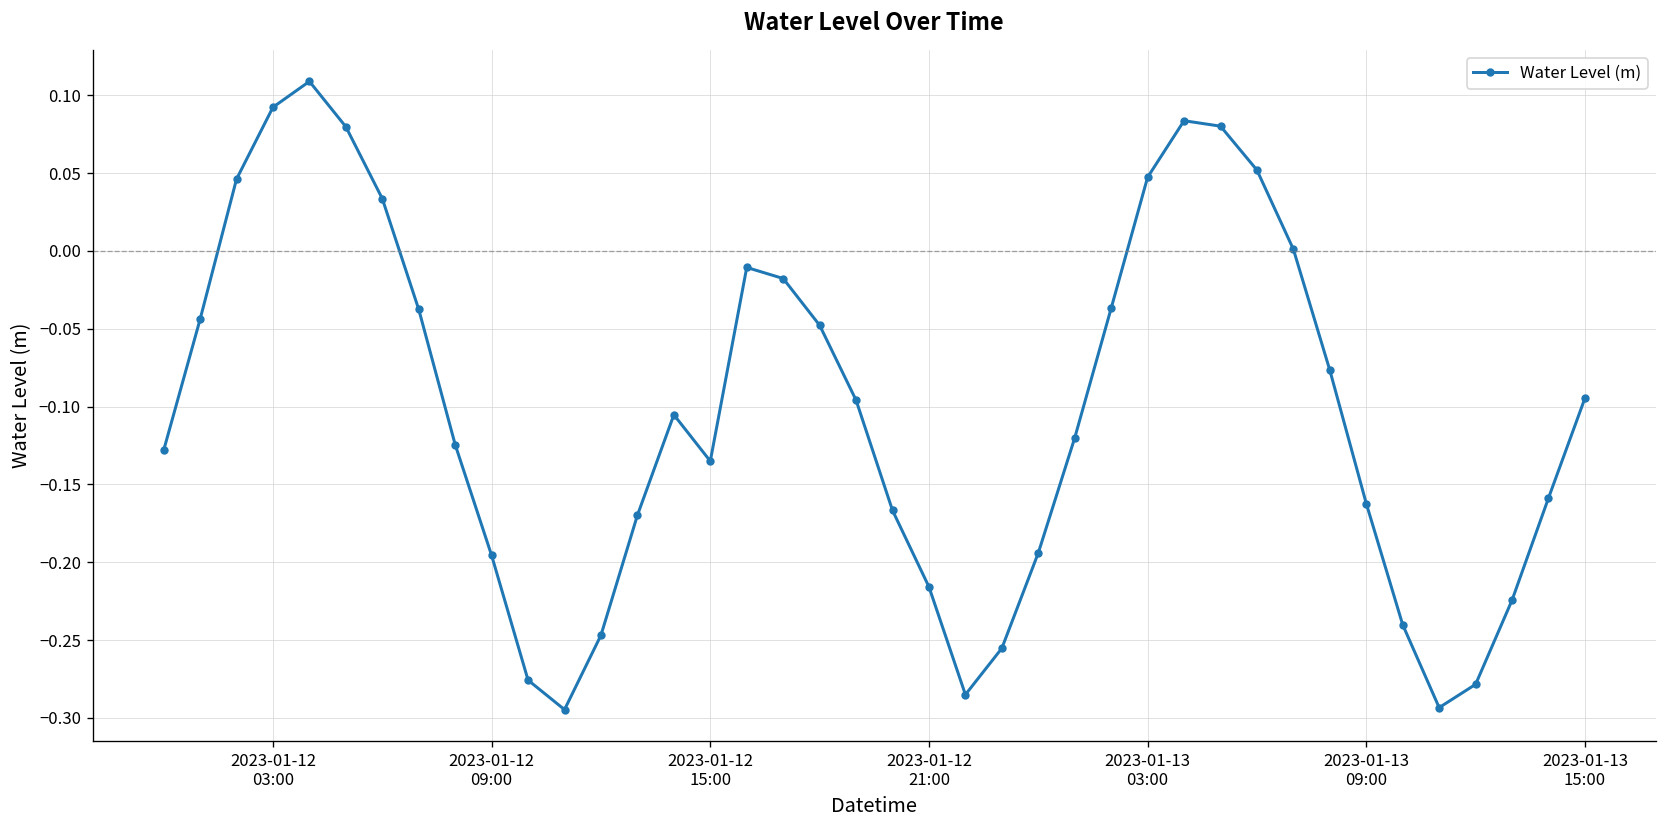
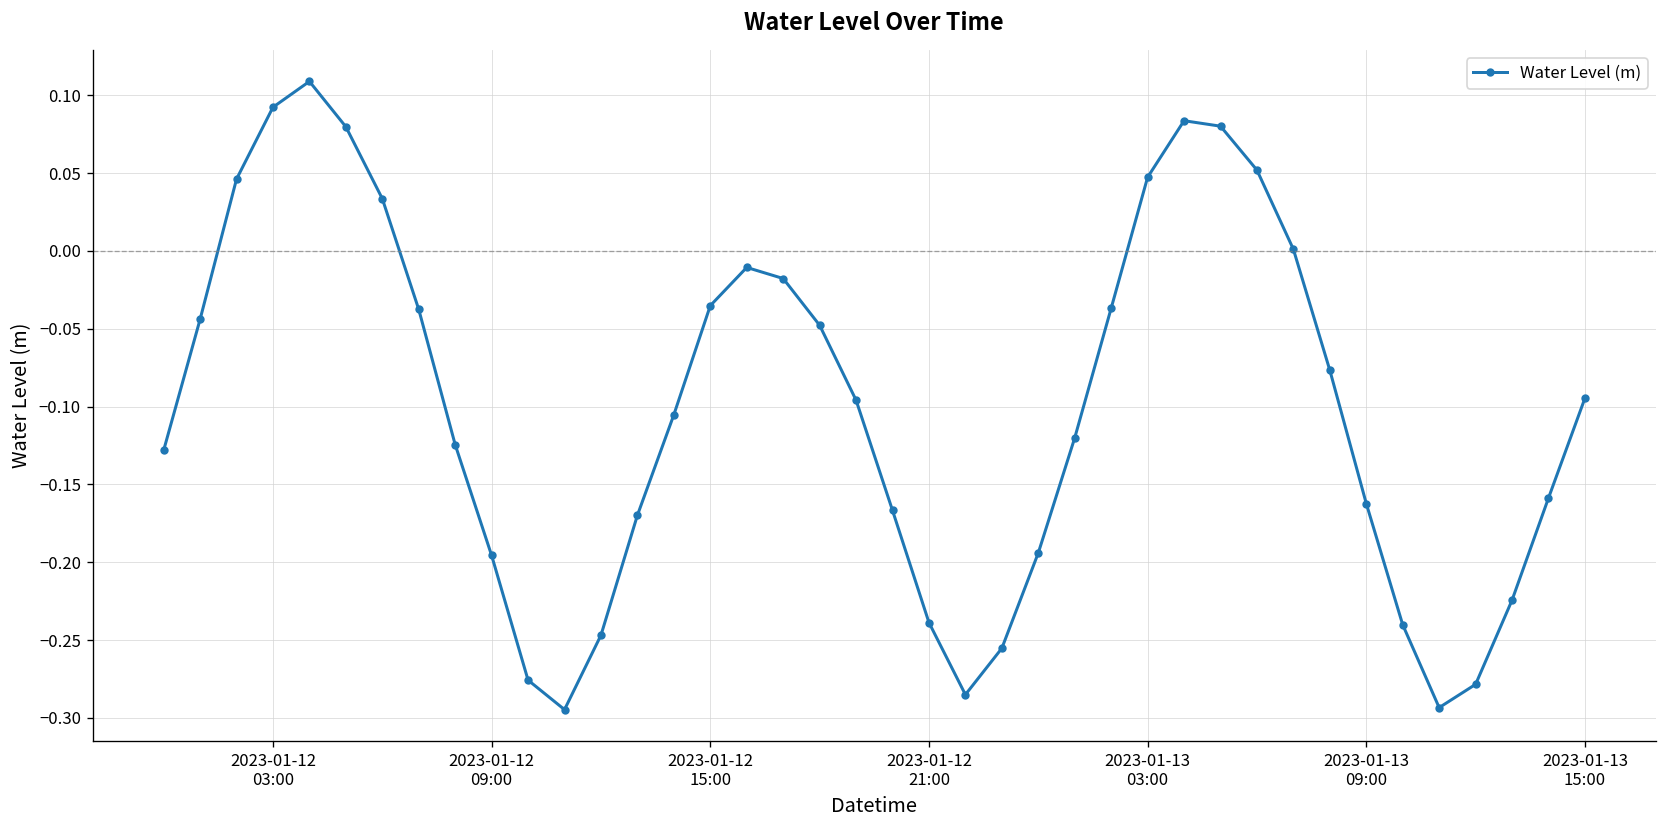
  {
    "2023-01-12 03:00": 0.092,
    "2023-01-12 09:00": -0.196,
-   "2023-01-12 15:00": -0.135,
-   "2023-01-12 21:00": -0.216,
+   "2023-01-12 15:00": -0.035,
+   "2023-01-12 21:00": -0.239,
    "2023-01-13 03:00": 0.047,
    "2023-01-13 09:00": -0.162,
    "2023-01-13 15:00": -0.095
  }
